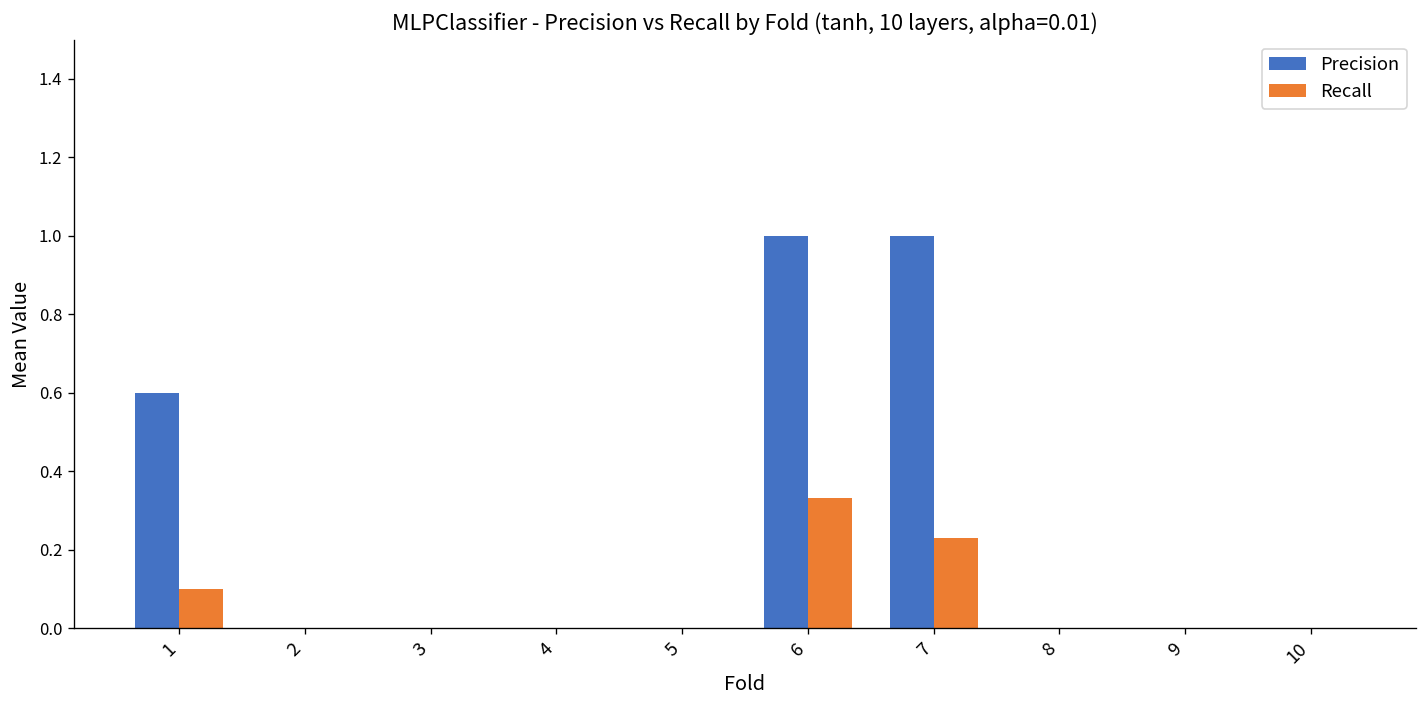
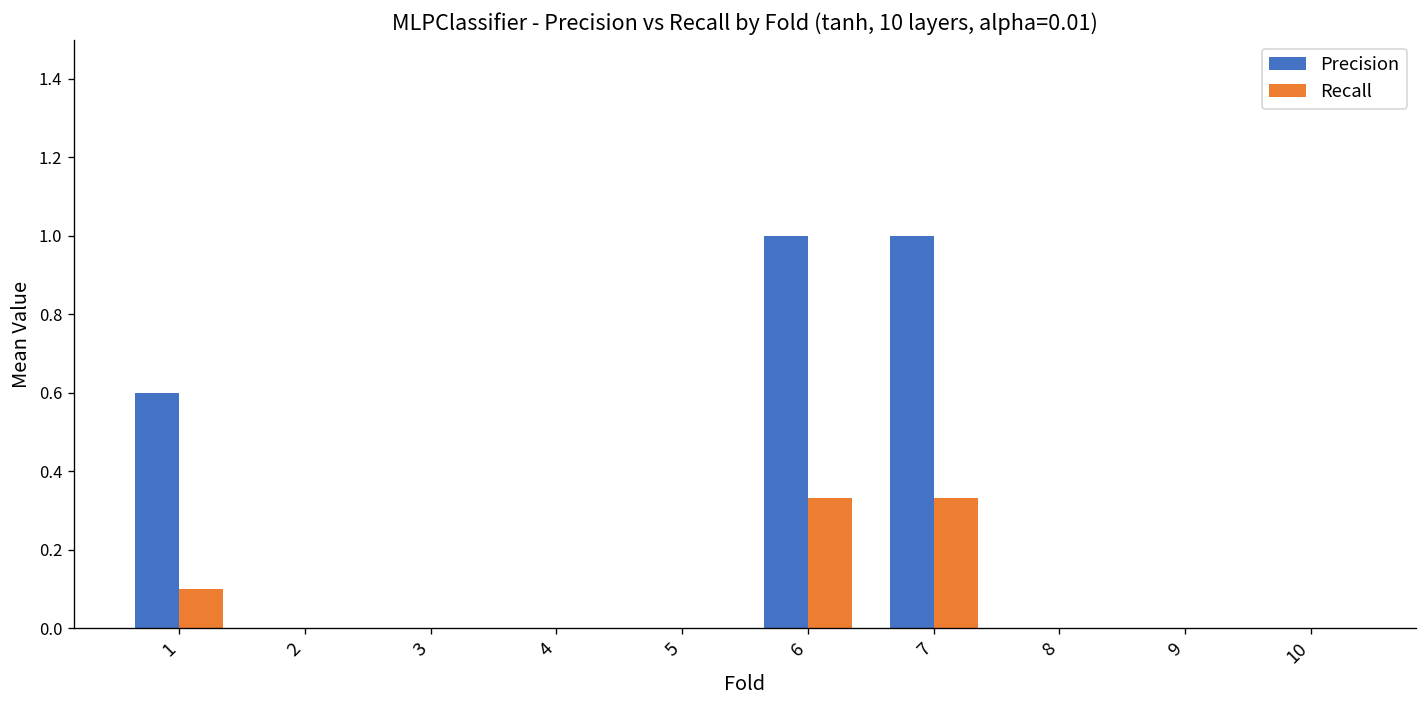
  {
    "Precision": {
      "1": 0.60,
      "2": 0.00,
      "3": 0.00,
      "4": 0.00,
      "5": 0.00,
      "6": 1.00,
      "7": 1.00,
      "8": 0.00,
      "9": 0.00,
      "10": 0.00
    },
    "Recall": {
      "1": 0.10,
      "2": 0.00,
      "3": 0.00,
      "4": 0.00,
      "5": 0.00,
      "6": 0.33,
-     "7": 0.23,
+     "7": 0.33,
      "8": 0.00,
      "9": 0.00,
      "10": 0.00
    }
  }
